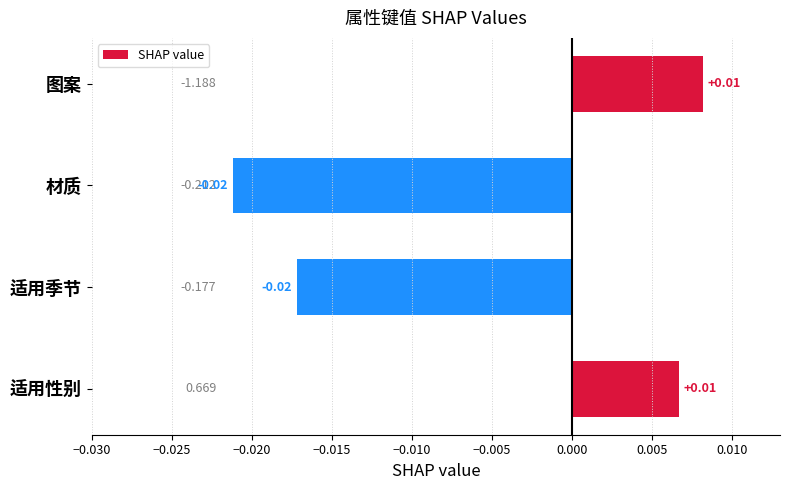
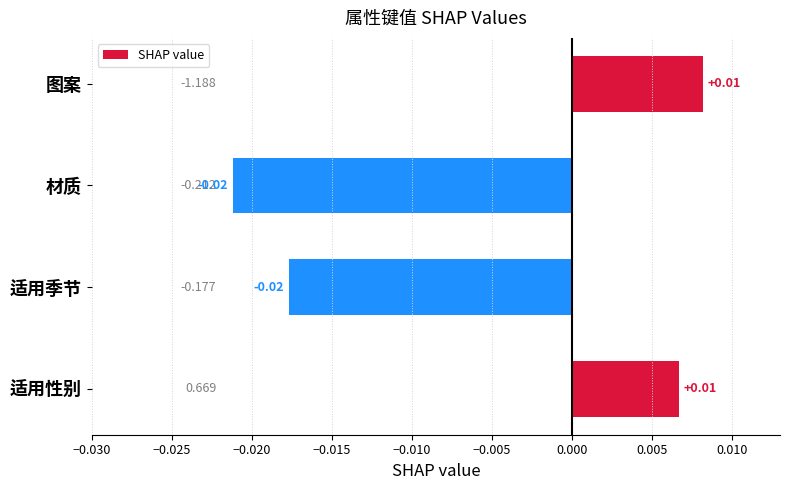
  {
-   "适用季节": -0.0172
+   "适用季节": -0.0177
  }
